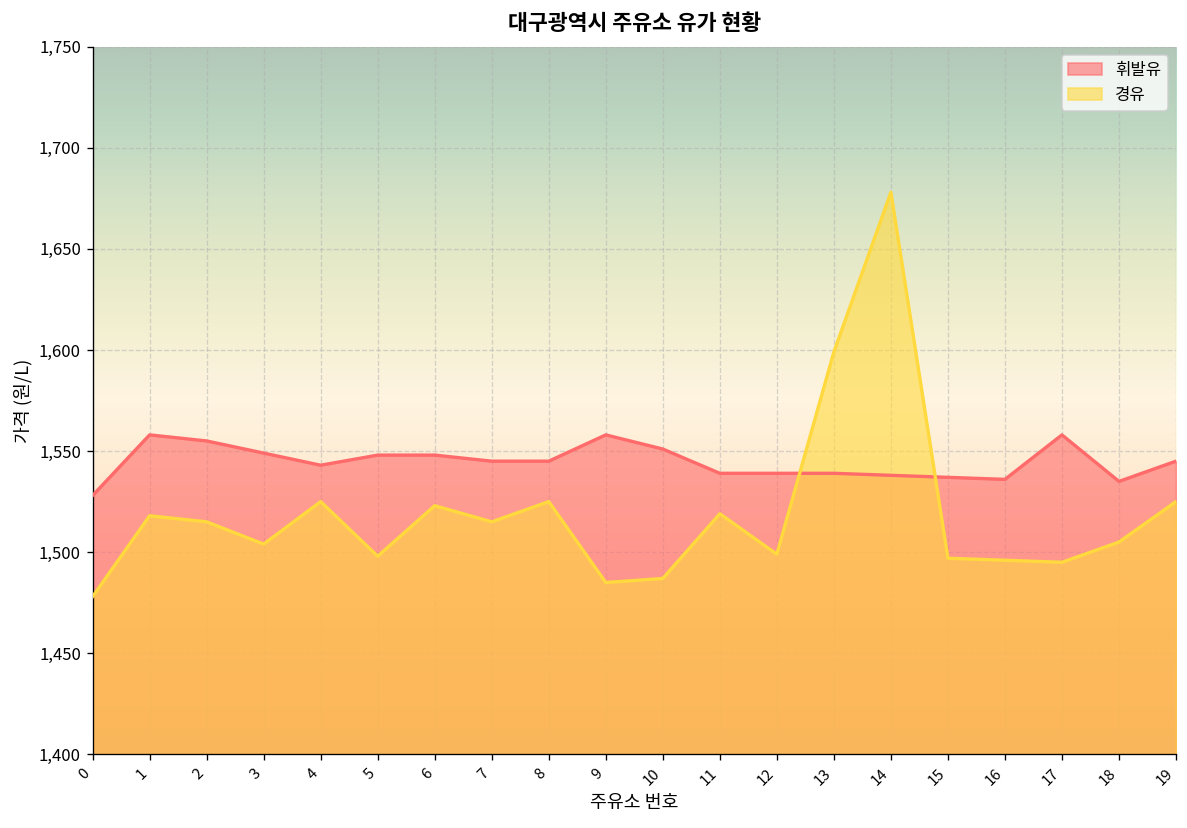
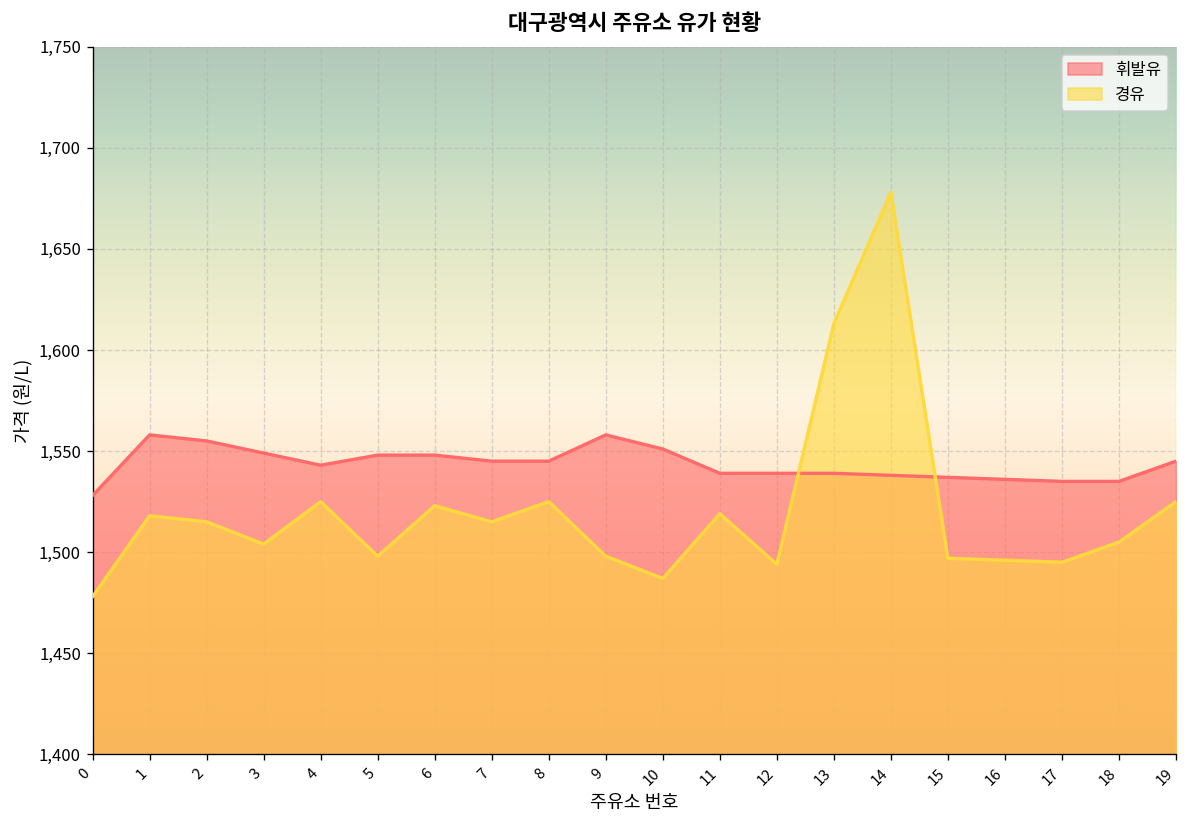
  {
    "휘발유": {
      "0": "1,528",
      "1": "1,558",
      "2": "1,555",
      "3": "1,549",
      "4": "1,543",
      "5": "1,548",
      "6": "1,548",
      "7": "1,545",
      "8": "1,545",
      "9": "1,558",
      "10": "1,551",
      "11": "1,539",
      "12": "1,539",
      "13": "1,539",
      "14": "1,538",
      "15": "1,537",
      "16": "1,536",
-     "17": "1,558",
+     "17": "1,535",
      "18": "1,535",
      "19": "1,545"
    },
    "경유": {
      "0": "1,478",
      "1": "1,518",
      "2": "1,515",
      "3": "1,504",
      "4": "1,525",
      "5": "1,498",
      "6": "1,523",
      "7": "1,515",
      "8": "1,525",
-     "9": "1,485",
+     "9": "1,498",
      "10": "1,487",
      "11": "1,519",
-     "12": "1,499",
-     "13": "1,599",
+     "12": "1,494",
+     "13": "1,613",
      "14": "1,678",
      "15": "1,497",
      "16": "1,496",
      "17": "1,495",
      "18": "1,505",
      "19": "1,525"
    }
  }
